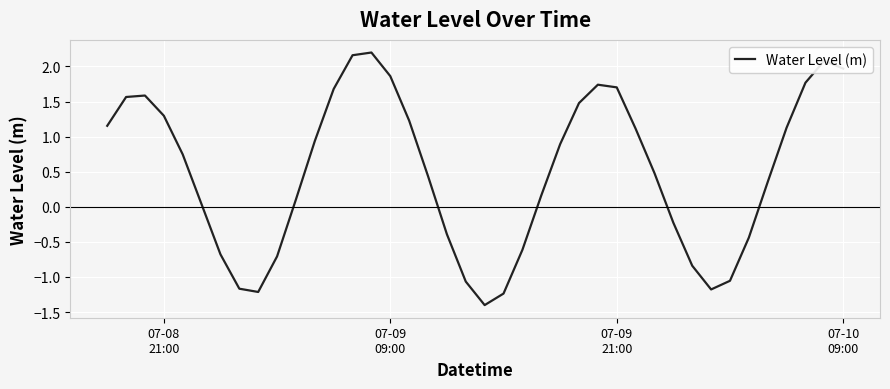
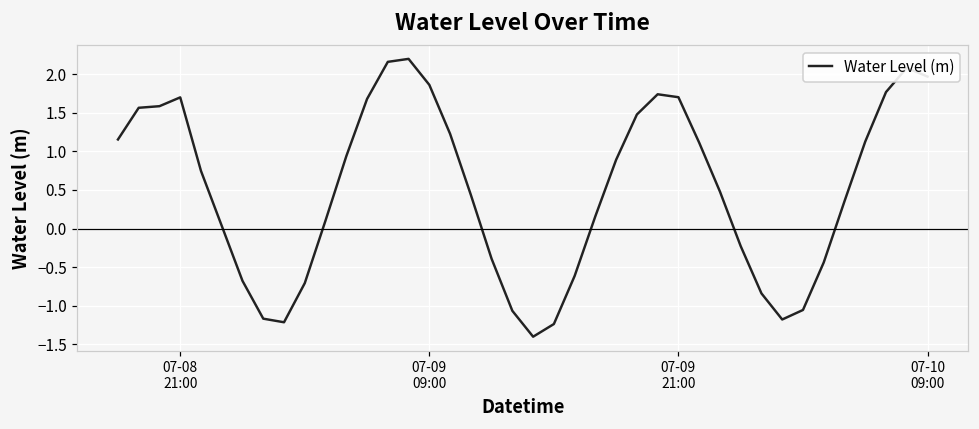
  {
-   "07-08 21:00": 1.3,
+   "07-08 21:00": 1.7,
    "07-09 09:00": 1.9,
    "07-09 21:00": 1.7
  }
